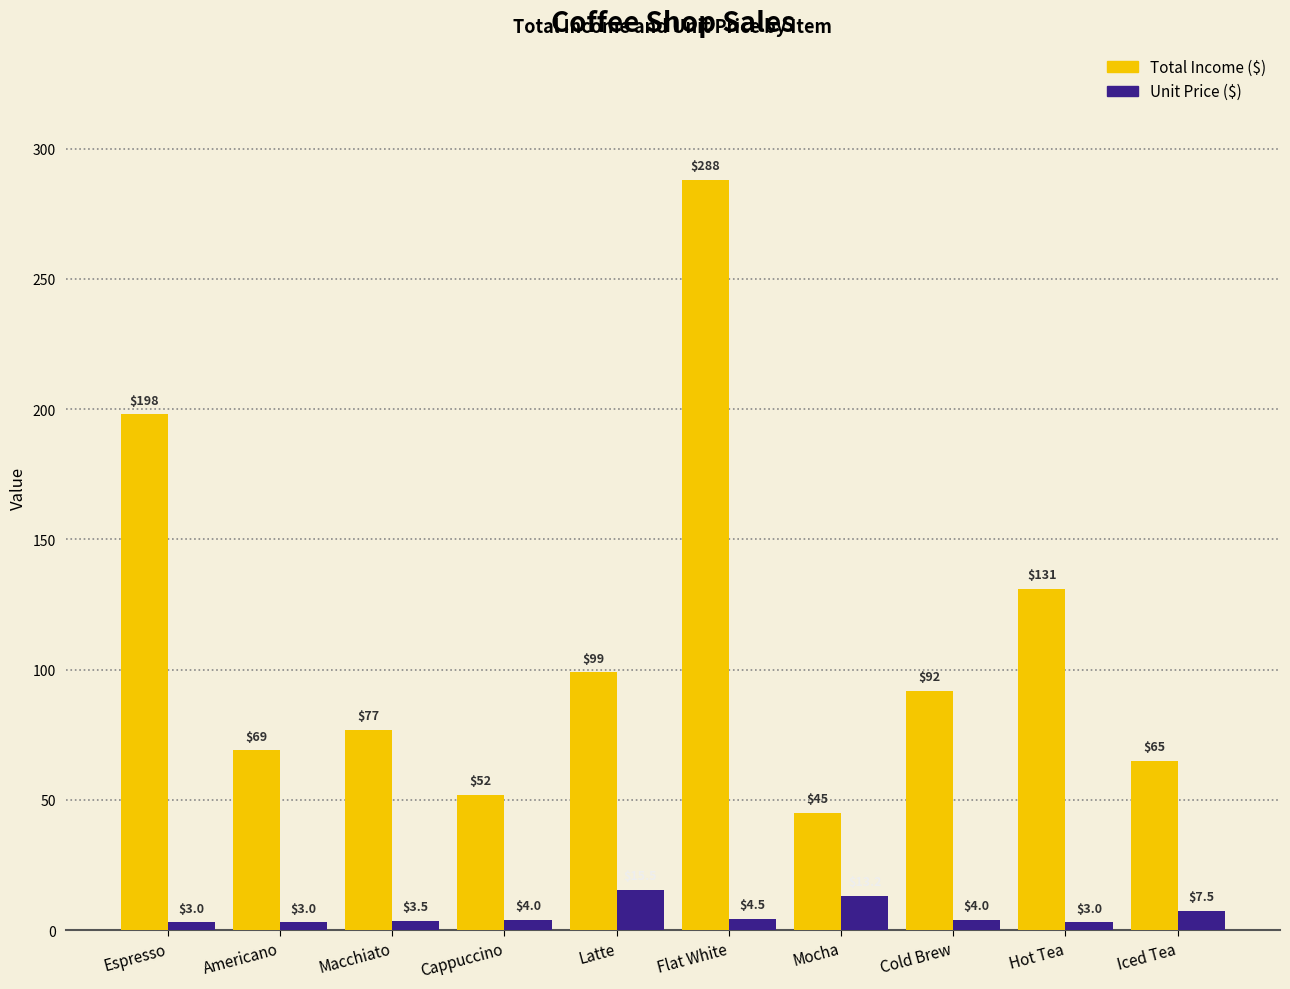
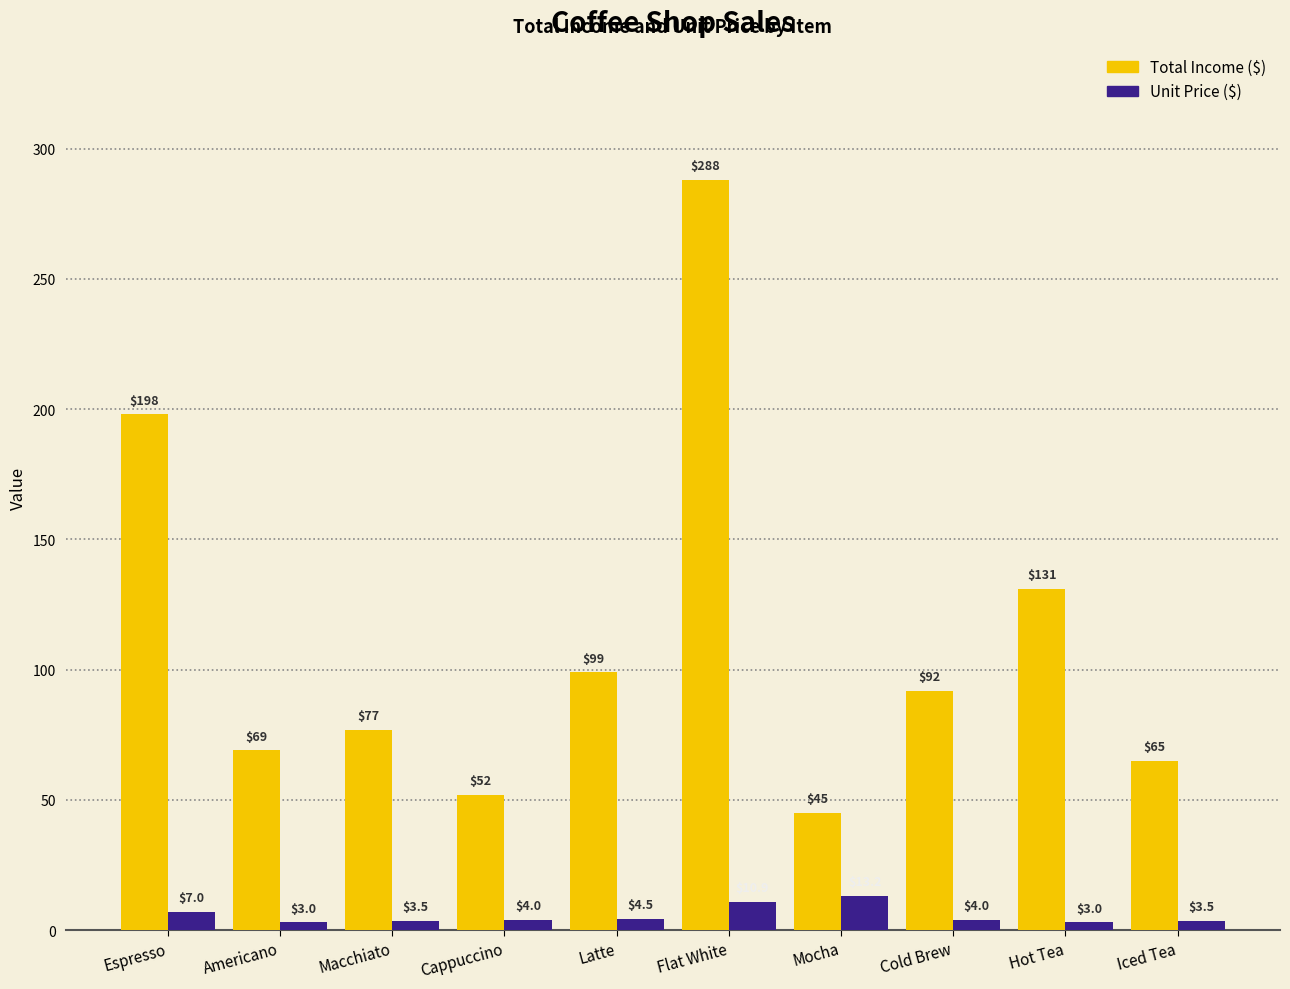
  {
    "Total Income ($)": {
      "Espresso": "$198",
      "Americano": "$69",
      "Macchiato": "$77",
      "Cappuccino": "$52",
      "Latte": "$99",
      "Flat White": "$288",
      "Mocha": "$45",
      "Cold Brew": "$92",
      "Hot Tea": "$131",
      "Iced Tea": "$65"
    },
    "Unit Price ($)": {
-     "Espresso": "$3.0",
+     "Espresso": "$7.0",
      "Americano": "$3.0",
      "Macchiato": "$3.5",
      "Cappuccino": "$4.0",
-     "Latte": "16",
-     "Flat White": "5",
+     "Latte": "5",
+     "Flat White": "11",
      "Cold Brew": "$4.0",
      "Hot Tea": "$3.0",
-     "Iced Tea": "$7.5"
+     "Iced Tea": "$3.5"
    }
  }
